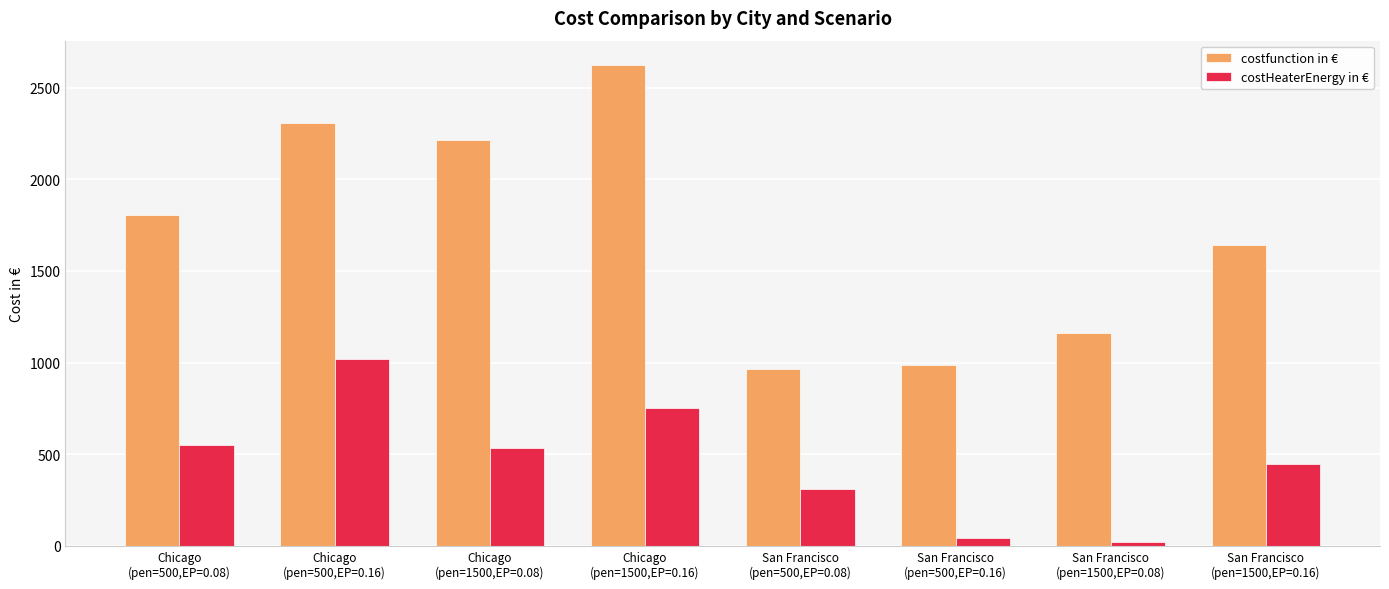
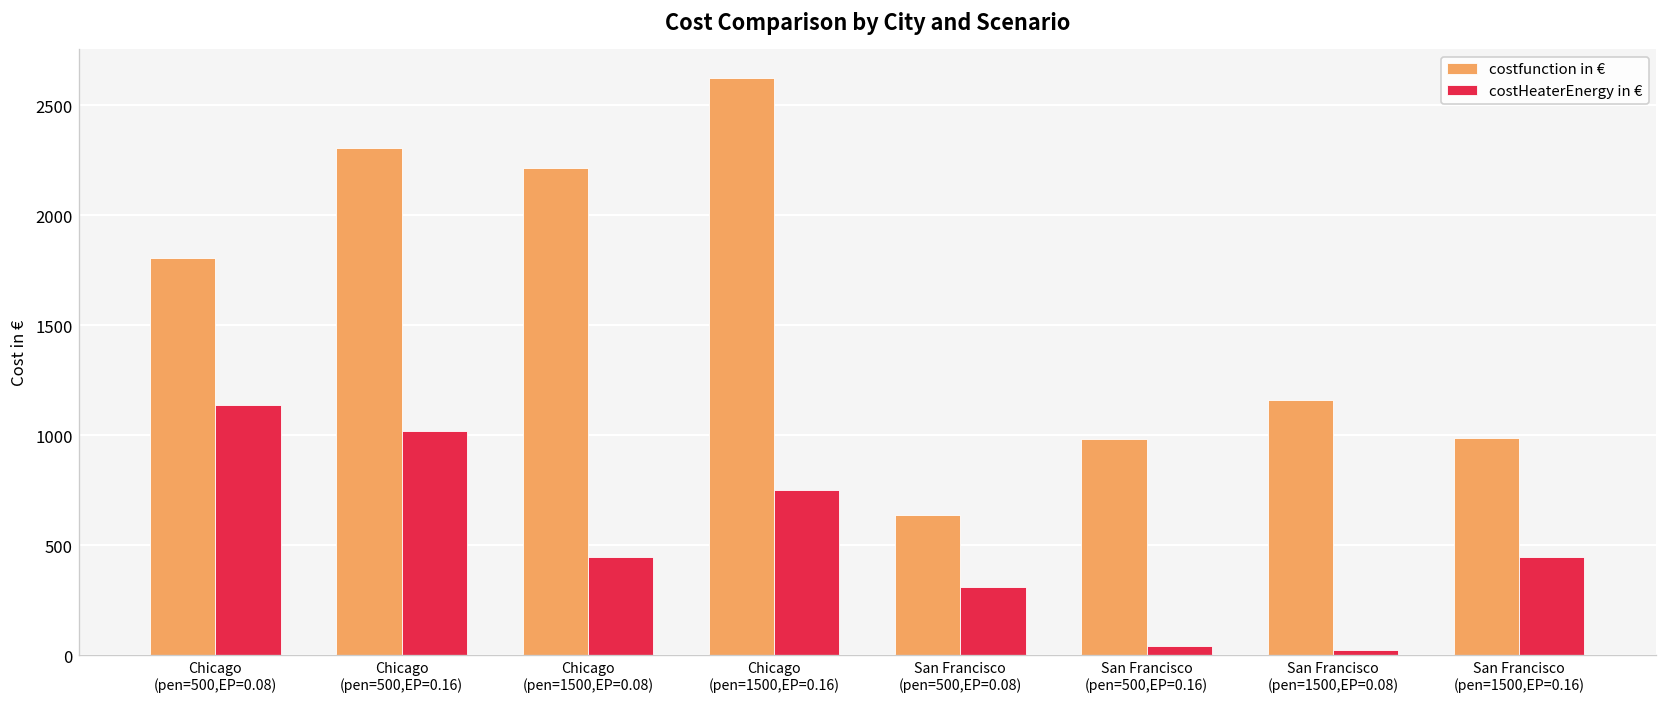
  {
    "costfunction in €": {
      "Chicago (pen=500,EP=0.08)": 1810,
      "Chicago (pen=500,EP=0.16)": 2310,
      "Chicago (pen=1500,EP=0.08)": 2220,
      "Chicago (pen=1500,EP=0.16)": 2630,
-     "San Francisco (pen=500,EP=0.08)": 960,
+     "San Francisco (pen=500,EP=0.08)": 640,
      "San Francisco (pen=500,EP=0.16)": 980,
      "San Francisco (pen=1500,EP=0.08)": 1160,
-     "San Francisco (pen=1500,EP=0.16)": 1640
+     "San Francisco (pen=1500,EP=0.16)": 990
    },
    "costHeaterEnergy in €": {
-     "Chicago (pen=500,EP=0.08)": 550,
+     "Chicago (pen=500,EP=0.08)": 1140,
      "Chicago (pen=500,EP=0.16)": 1020,
-     "Chicago (pen=1500,EP=0.08)": 530,
+     "Chicago (pen=1500,EP=0.08)": 450,
      "Chicago (pen=1500,EP=0.16)": 750,
      "San Francisco (pen=500,EP=0.08)": 310,
      "San Francisco (pen=500,EP=0.16)": 40,
      "San Francisco (pen=1500,EP=0.08)": 20,
      "San Francisco (pen=1500,EP=0.16)": 440
    }
  }
